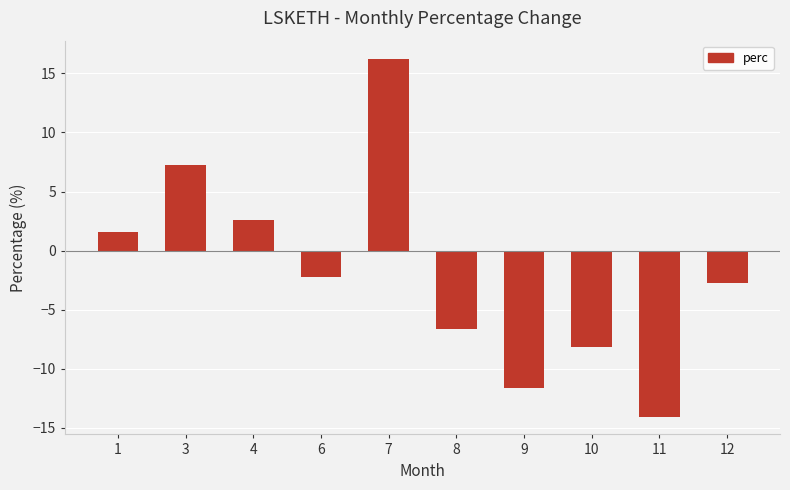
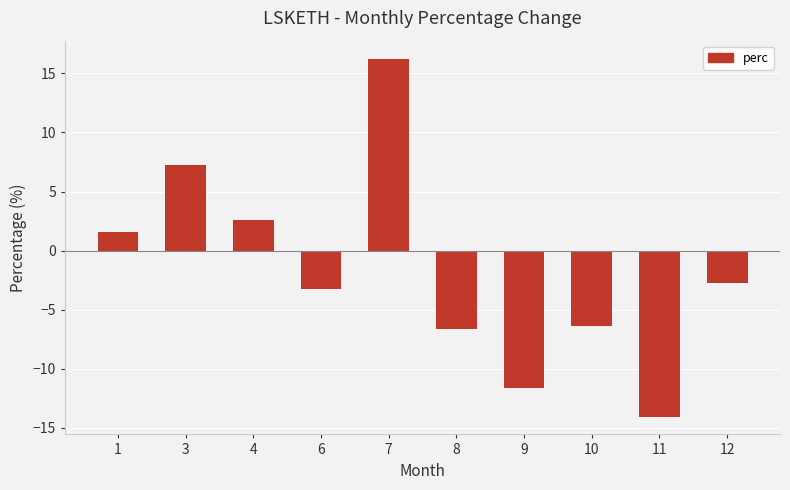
  {
    "1": 1.5,
    "3": 7.2,
    "4": 2.6,
-   "6": -2.2,
+   "6": -3.2,
    "7": 16.3,
    "8": -6.7,
    "9": -11.6,
-   "10": -8.2,
+   "10": -6.4,
    "11": -14.0,
    "12": -2.7
  }
